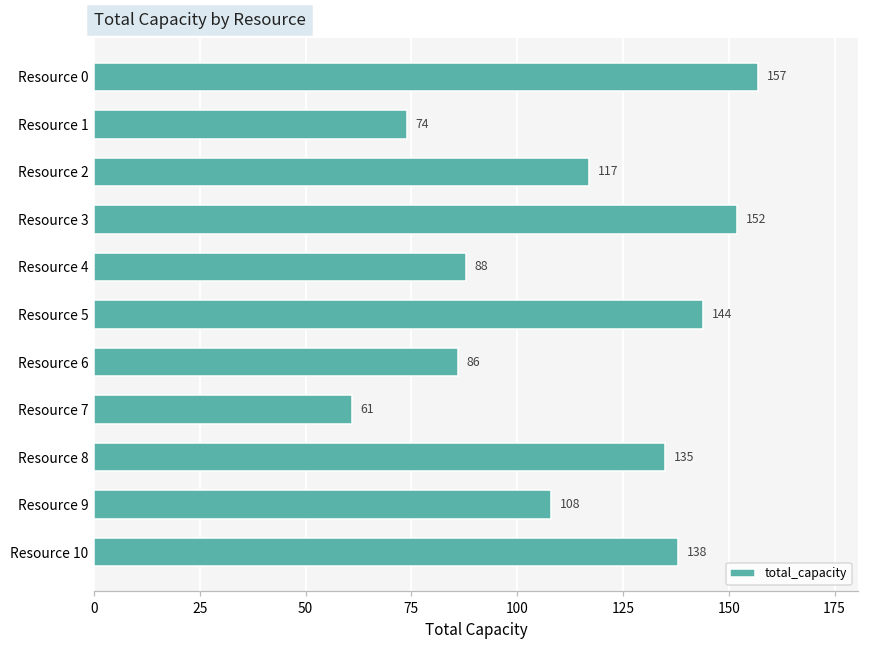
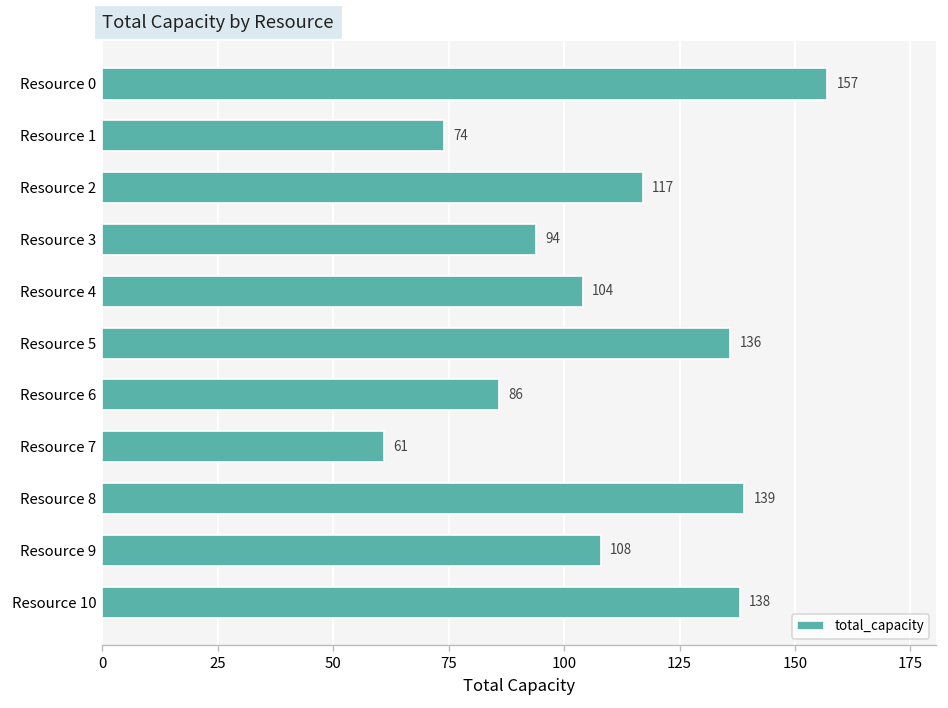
  {
    "Resource 0": 157,
    "Resource 1": 74,
    "Resource 2": 117,
-   "Resource 3": 152,
-   "Resource 4": 88,
-   "Resource 5": 144,
+   "Resource 3": 94,
+   "Resource 4": 104,
+   "Resource 5": 136,
    "Resource 6": 86,
    "Resource 7": 61,
-   "Resource 8": 135,
+   "Resource 8": 139,
    "Resource 9": 108,
    "Resource 10": 138
  }
